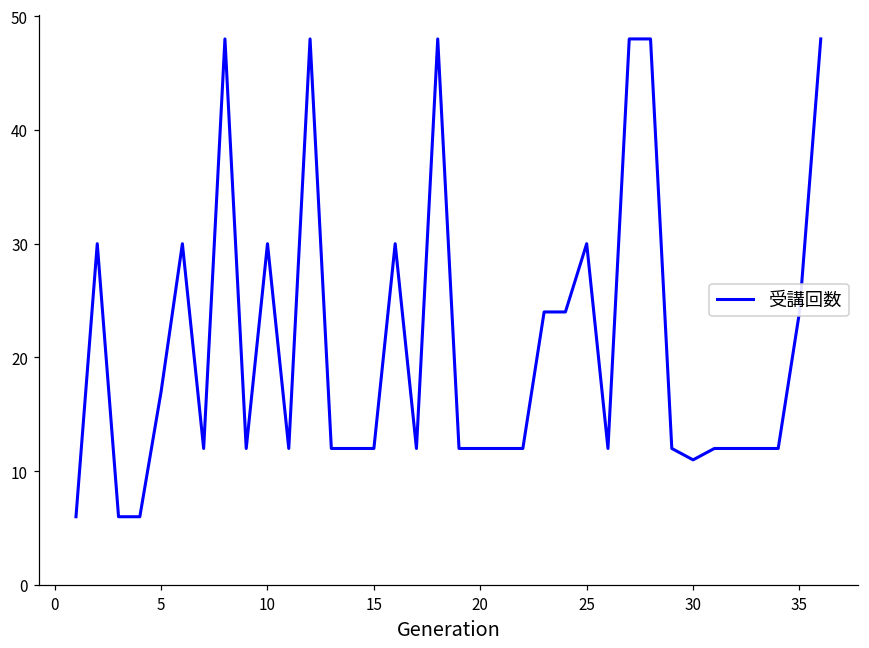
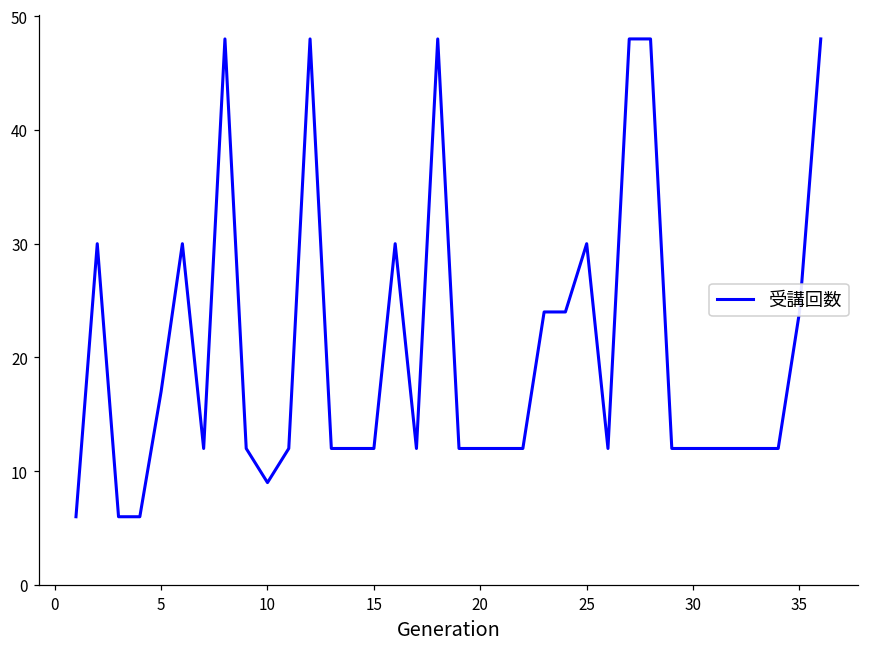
  {
    "5": 17,
-   "10": 30,
+   "10": 9,
    "15": 12,
    "20": 12,
    "25": 30,
-   "30": 11
+   "30": 12
  }
